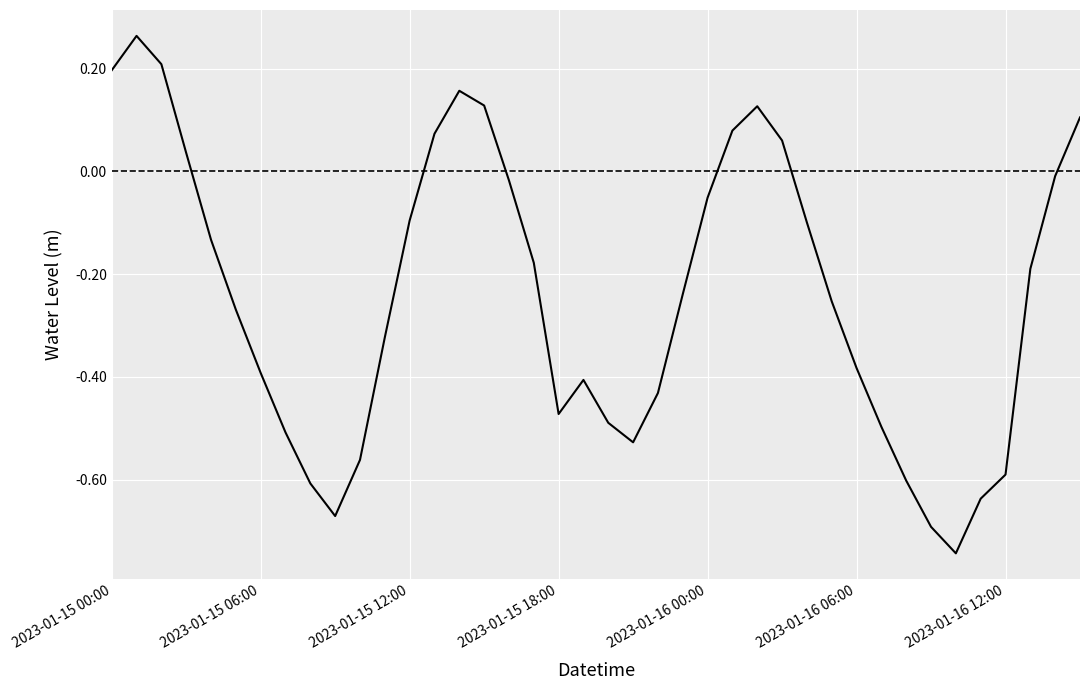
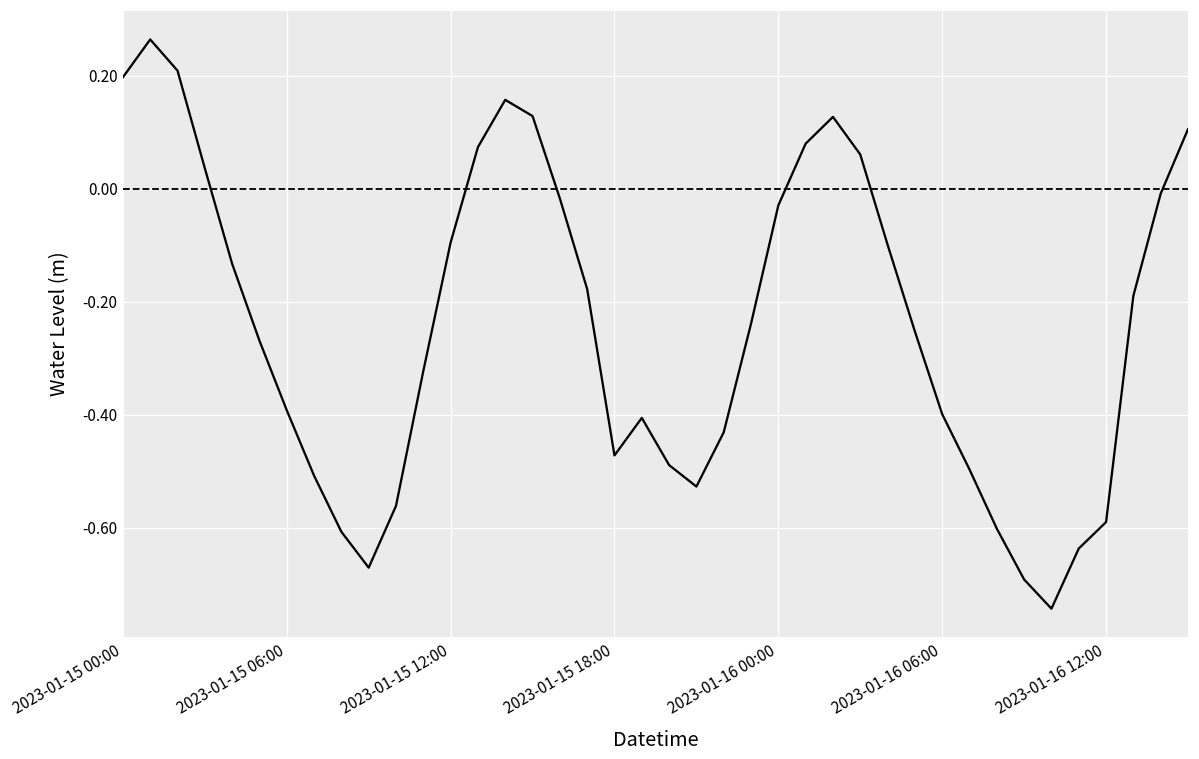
  {
    "2023-01-15 00:00": 0.20,
    "2023-01-15 06:00": -0.39,
    "2023-01-15 12:00": -0.10,
    "2023-01-15 18:00": -0.47,
-   "2023-01-16 00:00": -0.05,
-   "2023-01-16 06:00": -0.38,
+   "2023-01-16 00:00": -0.03,
+   "2023-01-16 06:00": -0.40,
    "2023-01-16 12:00": -0.59
  }
